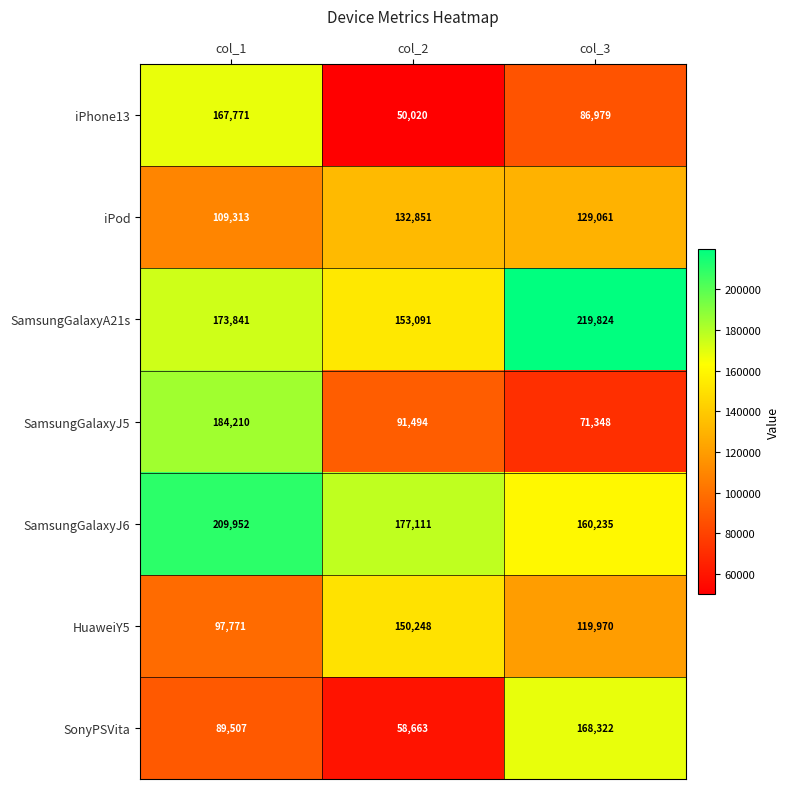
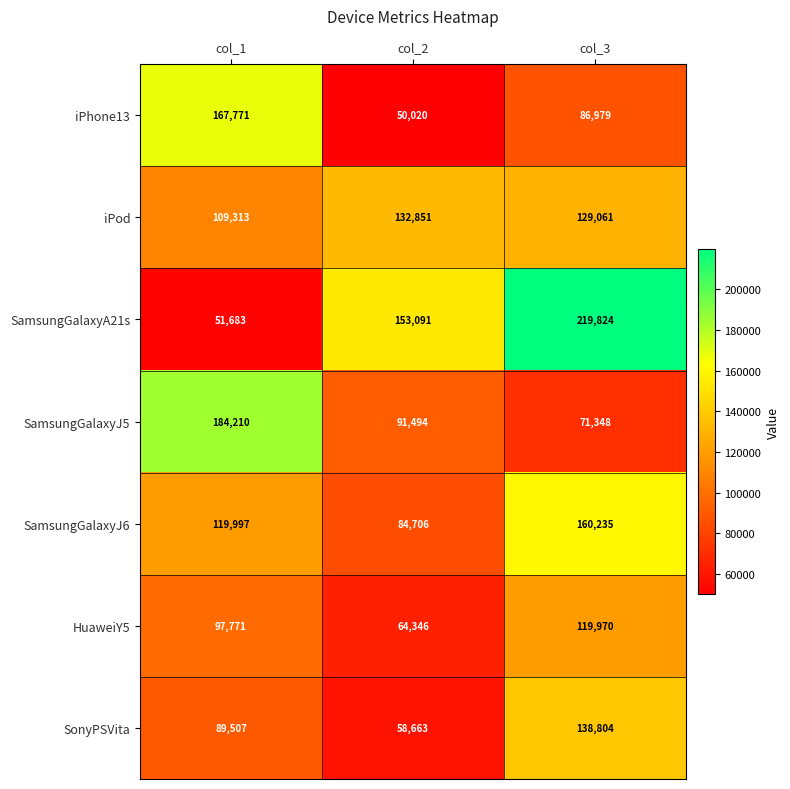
  {
    "iPhone13": {
      "col_1": "167,771",
      "col_2": "50,020",
      "col_3": "86,979"
    },
    "iPod": {
      "col_1": "109,313",
      "col_2": "132,851",
      "col_3": "129,061"
    },
    "SamsungGalaxyA21s": {
-     "col_1": "173,841",
+     "col_1": "51,683",
      "col_2": "153,091",
      "col_3": "219,824"
    },
    "SamsungGalaxyJ5": {
      "col_1": "184,210",
      "col_2": "91,494",
      "col_3": "71,348"
    },
    "SamsungGalaxyJ6": {
-     "col_1": "209,952",
-     "col_2": "177,111",
+     "col_1": "119,997",
+     "col_2": "84,706",
      "col_3": "160,235"
    },
    "HuaweiY5": {
      "col_1": "97,771",
-     "col_2": "150,248",
+     "col_2": "64,346",
      "col_3": "119,970"
    },
    "SonyPSVita": {
      "col_1": "89,507",
      "col_2": "58,663",
-     "col_3": "168,322"
+     "col_3": "138,804"
    }
  }
